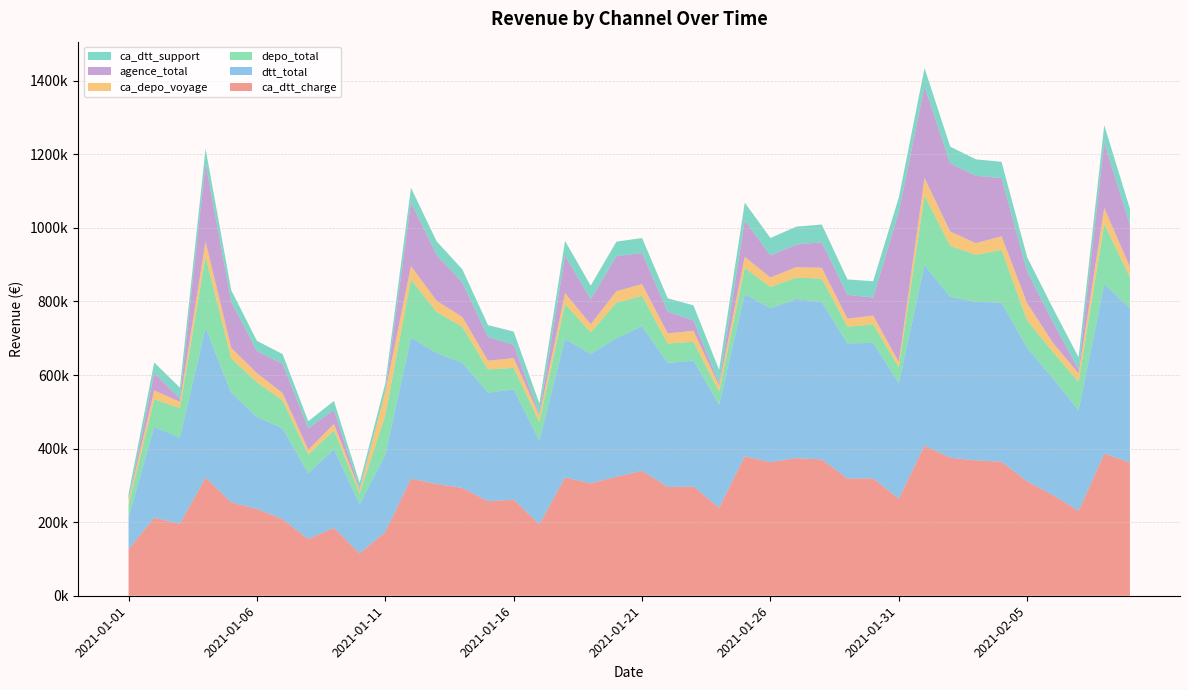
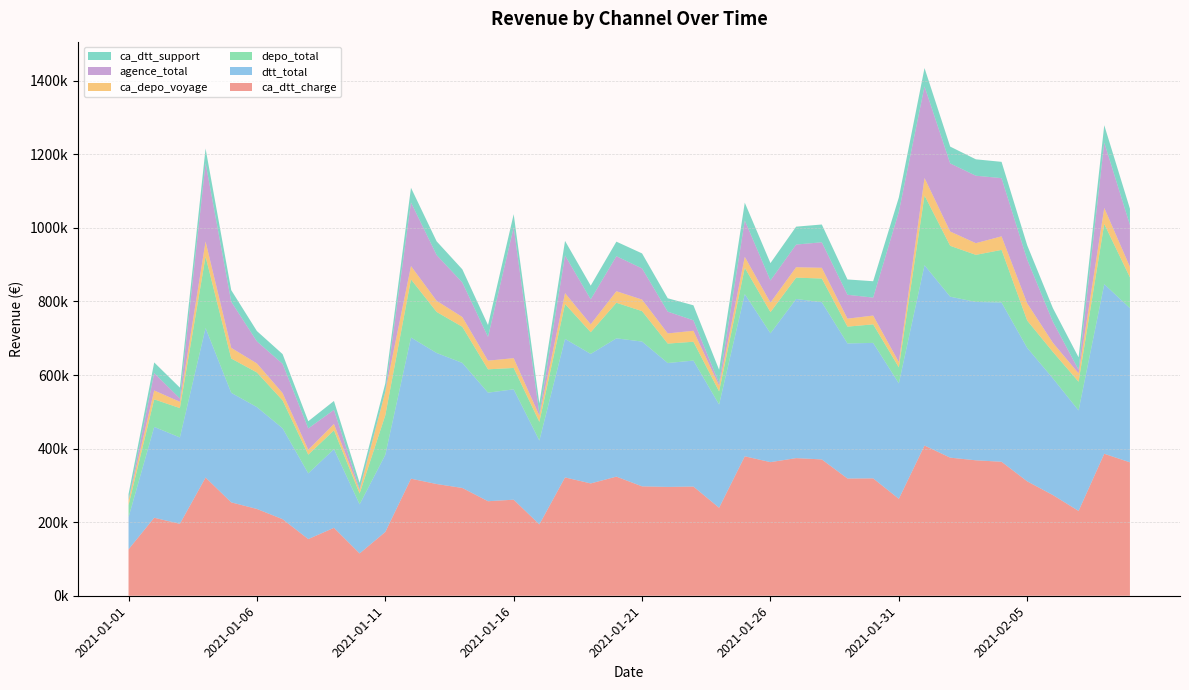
  {
    "ca_dtt_charge": {
      "2021-01-01": 130000,
      "2021-01-06": 240000,
      "2021-01-11": 170000,
      "2021-01-16": 260000,
-     "2021-01-21": 340000,
+     "2021-01-21": 300000,
      "2021-01-26": 360000,
      "2021-01-31": 260000,
      "2021-02-05": 310000
    },
    "dtt_total": {
      "2021-01-01": 90000,
-     "2021-01-06": 250000,
+     "2021-01-06": 280000,
      "2021-01-11": 210000,
      "2021-01-16": 300000,
      "2021-01-21": 390000,
-     "2021-01-26": 420000,
+     "2021-01-26": 350000,
      "2021-01-31": 310000,
      "2021-02-05": 360000
    },
    "ca_depo_voyage": {
      "2021-01-06": 20000,
      "2021-01-16": 30000,
      "2021-01-21": 30000,
      "2021-01-26": 30000,
      "2021-01-31": 10000,
      "2021-02-05": 50000
    },
    "agence_total": {
      "2021-01-06": 60000,
-     "2021-01-16": 40000,
+     "2021-01-16": 360000,
      "2021-01-21": 80000,
      "2021-01-26": 60000,
      "2021-01-31": 410000,
-     "2021-02-05": 90000
+     "2021-02-05": 120000
    }
  }
